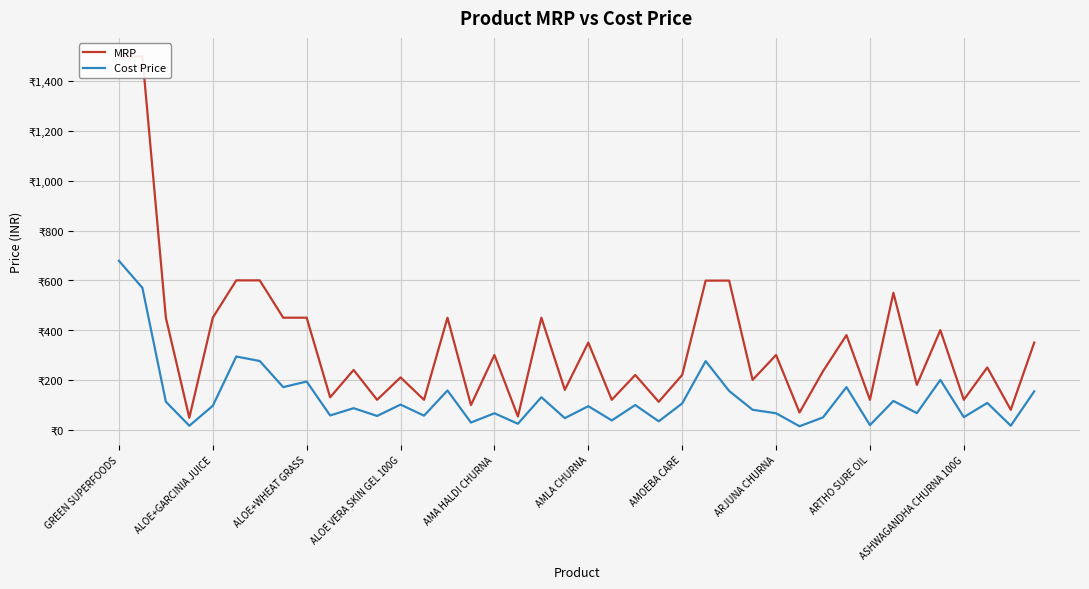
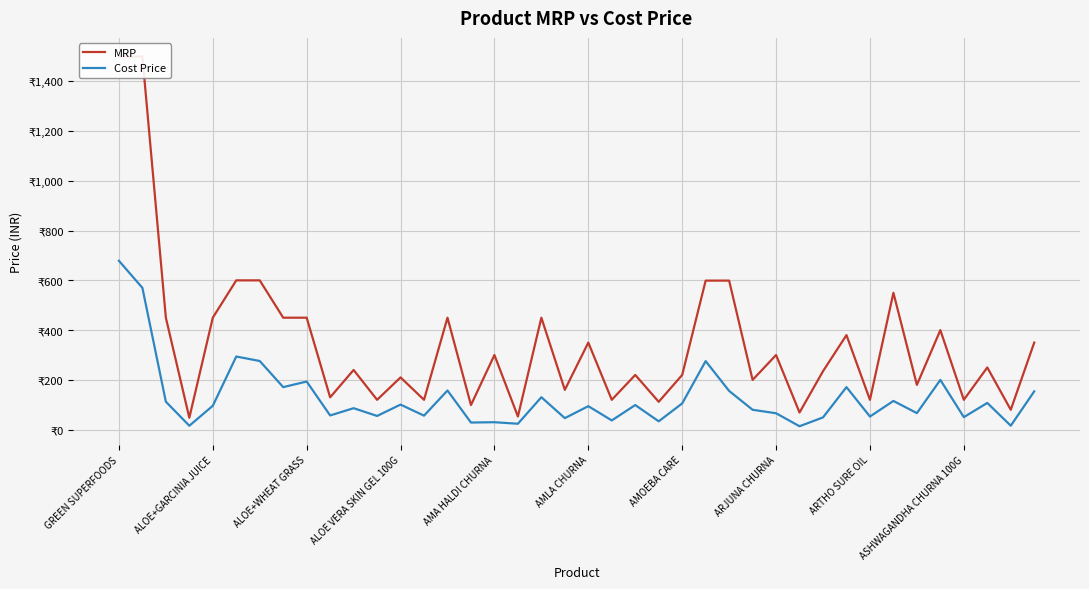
  {
    "MRP": {
      "ALOE+GARCINIA JUICE": "₹450",
      "ALOE+WHEAT GRASS": "₹450",
      "ALOE VERA SKIN GEL 100G": "₹210",
      "AMA HALDI CHURNA": "₹300",
      "AMLA CHURNA": "₹350",
      "AMOEBA CARE": "₹220",
      "ARJUNA CHURNA": "₹300",
      "ARTHO SURE OIL": "₹120",
      "ASHWAGANDHA CHURNA 100G": "₹120"
    },
    "Cost Price": {
      "GREEN SUPERFOODS": "₹680",
      "ALOE+GARCINIA JUICE": "₹100",
      "ALOE+WHEAT GRASS": "₹190",
      "ALOE VERA SKIN GEL 100G": "₹100",
-     "AMA HALDI CHURNA": "₹70",
+     "AMA HALDI CHURNA": "₹30",
      "AMLA CHURNA": "₹90",
      "AMOEBA CARE": "₹110",
      "ARJUNA CHURNA": "₹70",
-     "ARTHO SURE OIL": "₹20",
+     "ARTHO SURE OIL": "₹50",
      "ASHWAGANDHA CHURNA 100G": "₹50"
    }
  }
